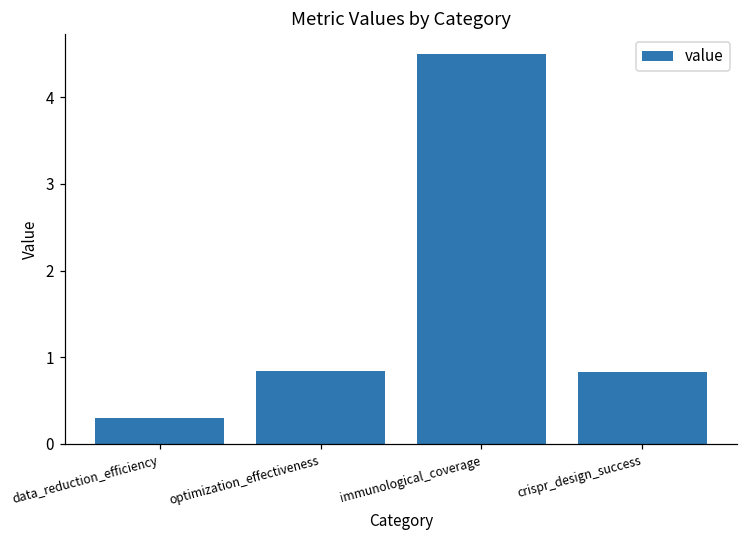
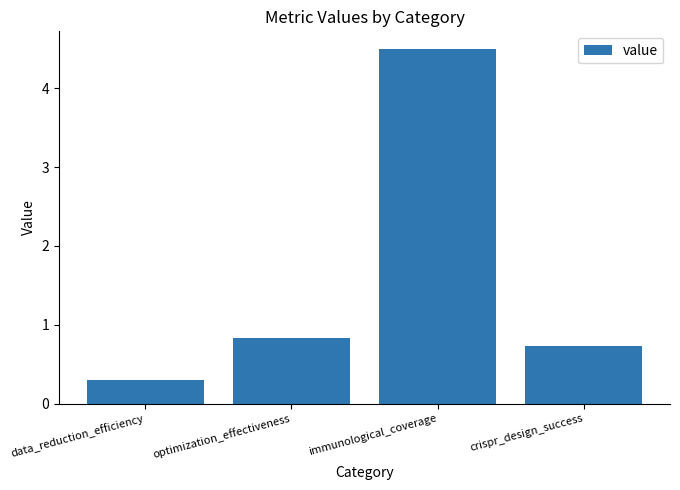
  {
    "data_reduction_efficiency": 0.3,
    "optimization_effectiveness": 0.8,
    "immunological_coverage": 4.5,
-   "crispr_design_success": 0.8
+   "crispr_design_success": 0.7
  }
